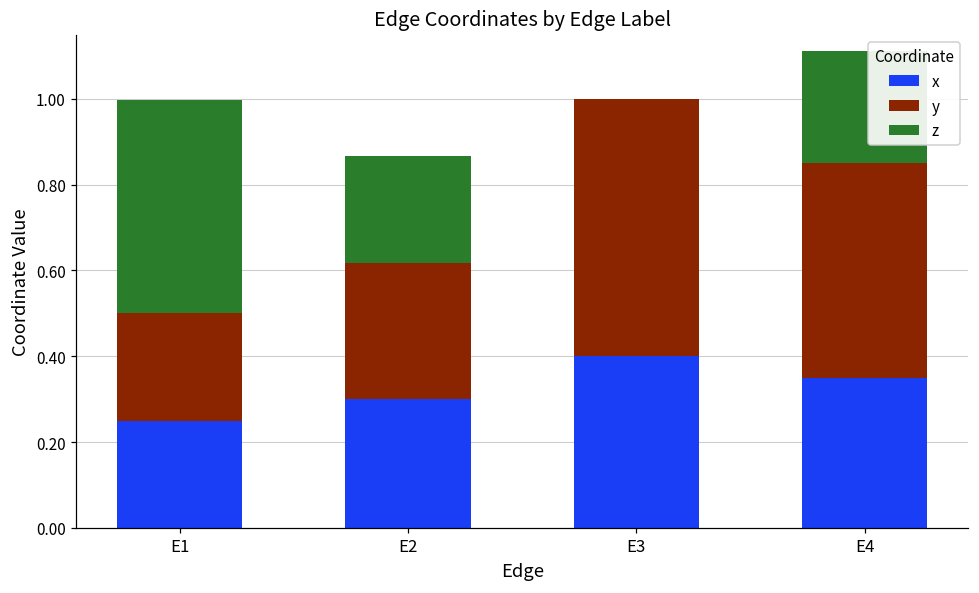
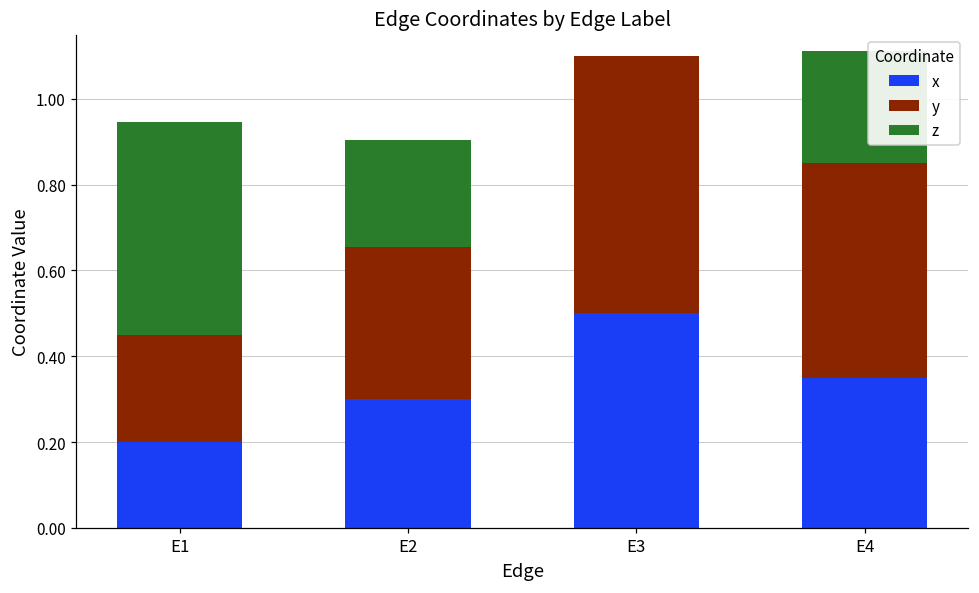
  {
    "x": {
-     "E1": 0.25,
+     "E1": 0.20,
      "E2": 0.30,
-     "E3": 0.4,
+     "E3": 0.5,
      "E4": 0.35
    },
    "y": {
      "E1": 0.25,
-     "E2": 0.32,
+     "E2": 0.35,
      "E3": 0.60,
      "E4": 0.50
    },
    "z": {
      "E1": 0.50,
      "E2": 0.25,
      "E3": 0.00,
      "E4": 0.26
    }
  }
